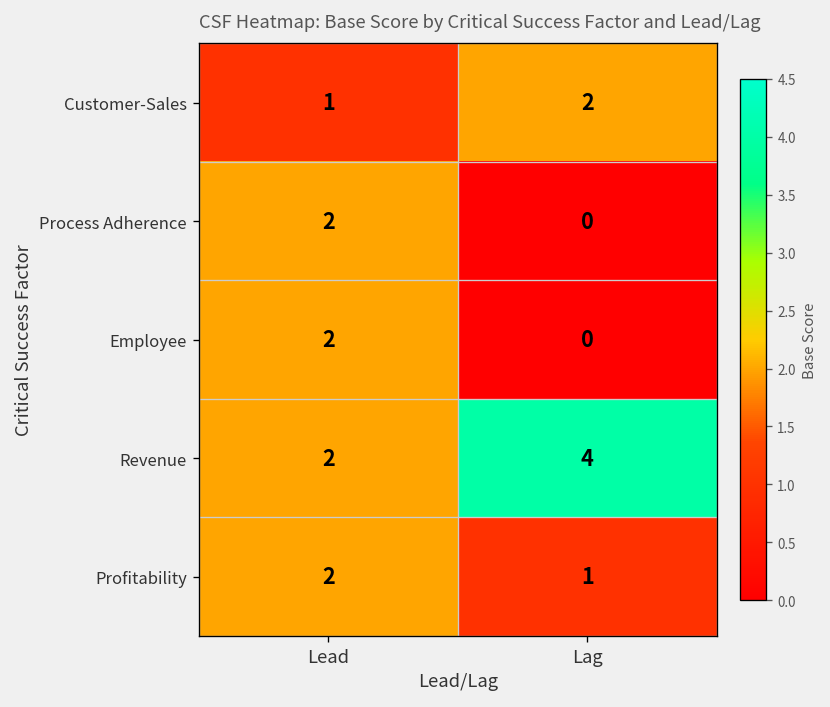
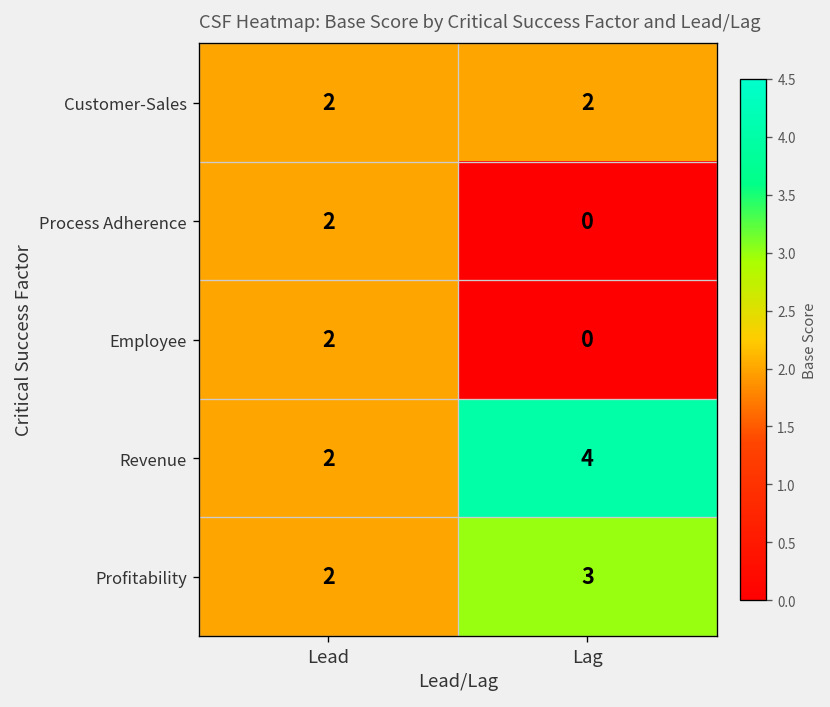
  {
    "Customer-Sales": {
-     "Lead": 1,
+     "Lead": 2,
      "Lag": 2
    },
    "Process Adherence": {
      "Lead": 2,
      "Lag": 0
    },
    "Employee": {
      "Lead": 2,
      "Lag": 0
    },
    "Revenue": {
      "Lead": 2,
      "Lag": 4
    },
    "Profitability": {
      "Lead": 2,
-     "Lag": 1
+     "Lag": 3
    }
  }
